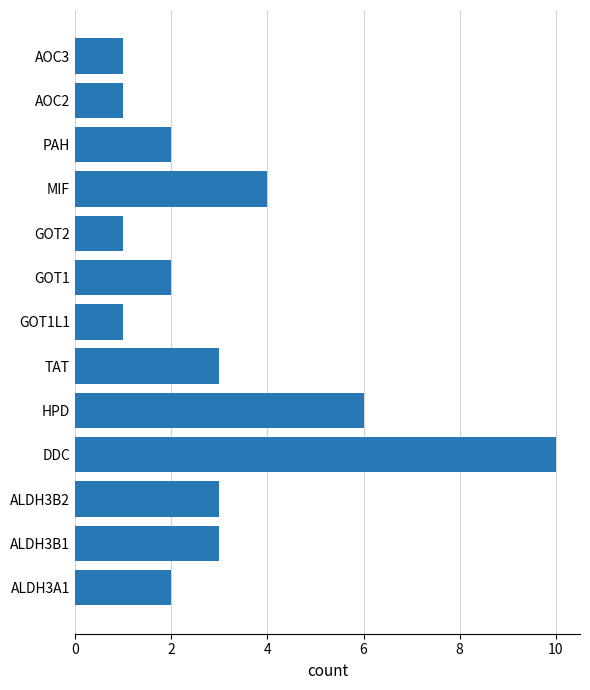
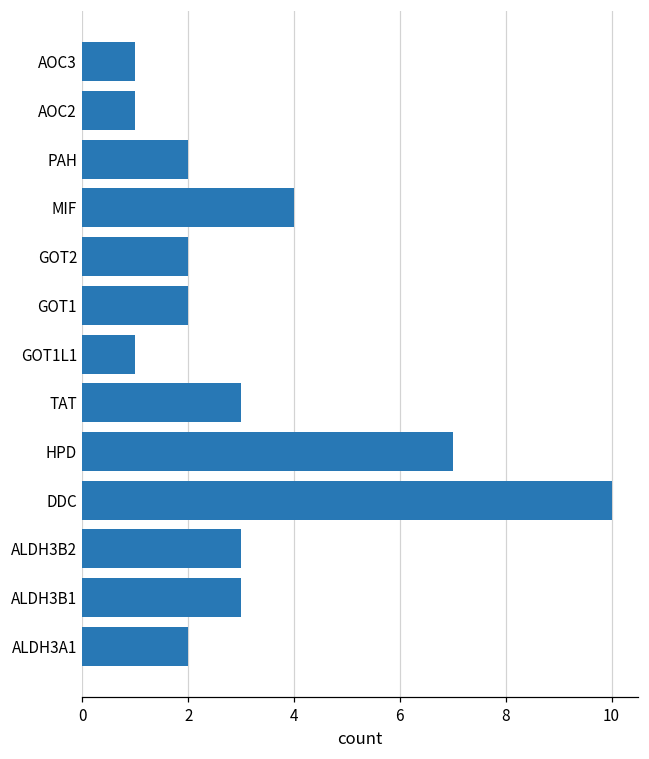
  {
    "AOC3": 1,
    "AOC2": 1,
    "PAH": 2,
    "MIF": 4,
-   "GOT2": 1,
+   "GOT2": 2,
    "GOT1": 2,
    "GOT1L1": 1,
    "TAT": 3,
-   "HPD": 6,
+   "HPD": 7,
    "DDC": 10,
    "ALDH3B2": 3,
    "ALDH3B1": 3,
    "ALDH3A1": 2
  }
